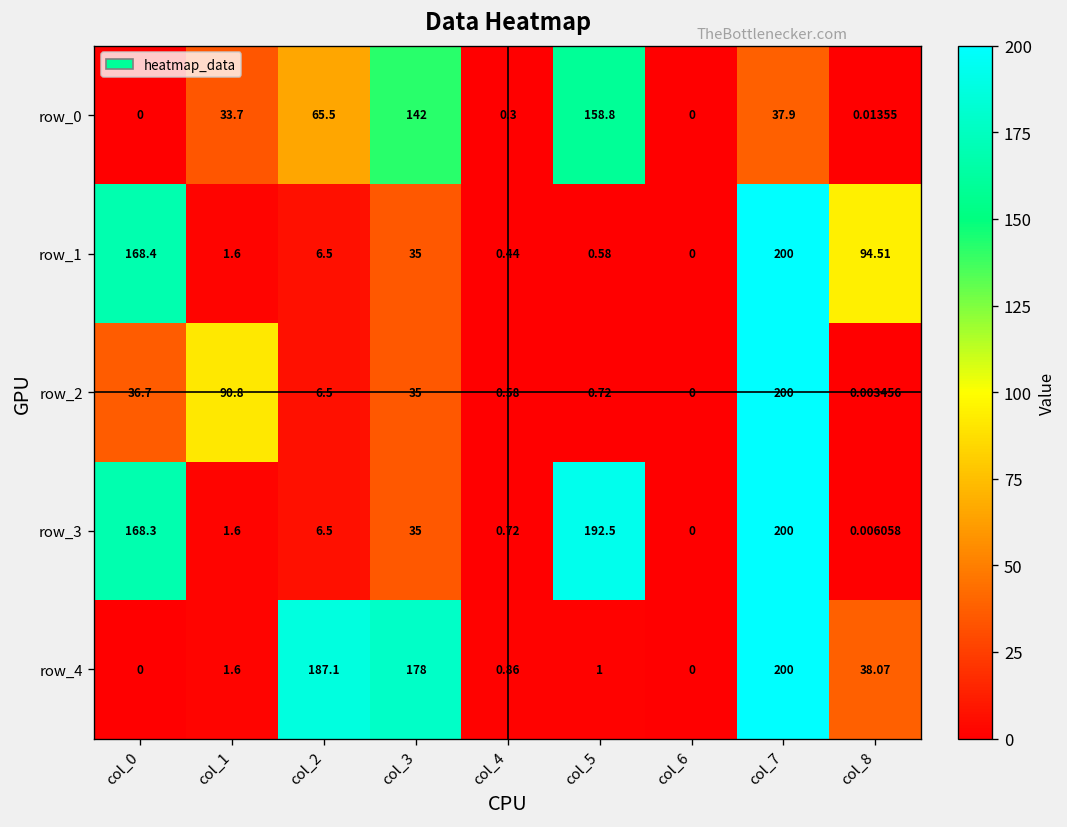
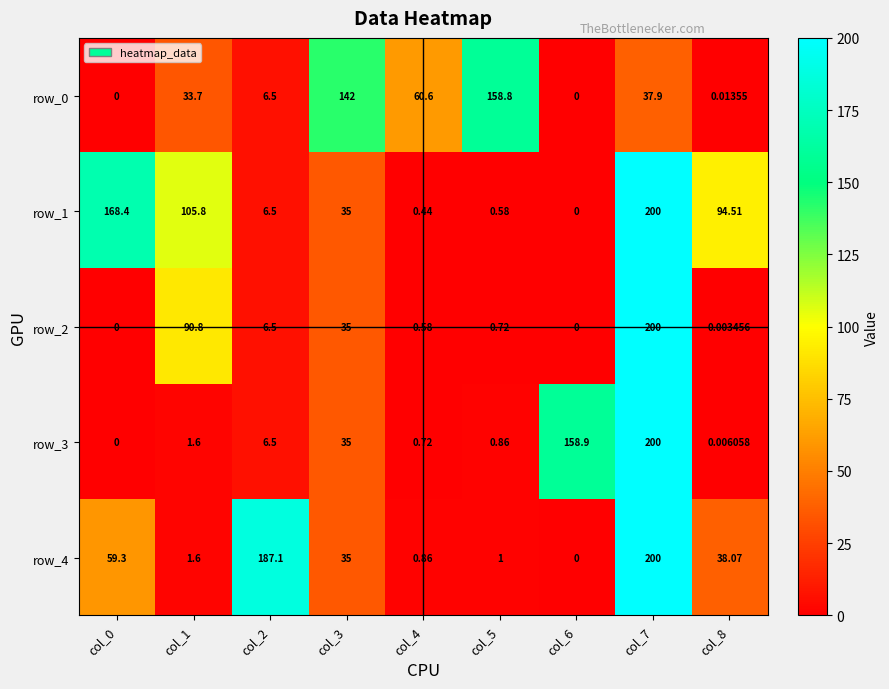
  {
    "row_0": {
      "col_0": 0,
      "col_1": 33.7,
-     "col_2": 65.5,
+     "col_2": 6.5,
      "col_3": 142,
-     "col_4": 0.3,
+     "col_4": 60.6,
      "col_5": 158.8,
      "col_6": 0,
      "col_7": 37.9,
      "col_8": 0.01355
    },
    "row_1": {
      "col_0": 168.4,
-     "col_1": 1.6,
+     "col_1": 105.8,
      "col_2": 6.5,
      "col_3": 35,
      "col_4": 0.44,
      "col_5": 0.58,
      "col_6": 0,
      "col_7": 200,
      "col_8": 94.51
    },
    "row_2": {
-     "col_0": 36.7,
+     "col_0": 0,
      "col_1": 90.8,
      "col_2": 6.5,
      "col_3": 35,
      "col_4": 0.58,
      "col_5": 0.72,
      "col_6": 0,
      "col_7": 200,
      "col_8": 0.003456
    },
    "row_3": {
-     "col_0": 168.3,
+     "col_0": 0,
      "col_1": 1.6,
      "col_2": 6.5,
      "col_3": 35,
      "col_4": 0.72,
-     "col_5": 192.5,
-     "col_6": 0,
+     "col_5": 0.86,
+     "col_6": 158.9,
      "col_7": 200,
      "col_8": 0.006058
    },
    "row_4": {
-     "col_0": 0,
+     "col_0": 59.3,
      "col_1": 1.6,
      "col_2": 187.1,
-     "col_3": 178,
+     "col_3": 35,
      "col_4": 0.86,
      "col_5": 1,
      "col_6": 0,
      "col_7": 200,
      "col_8": 38.07
    }
  }
